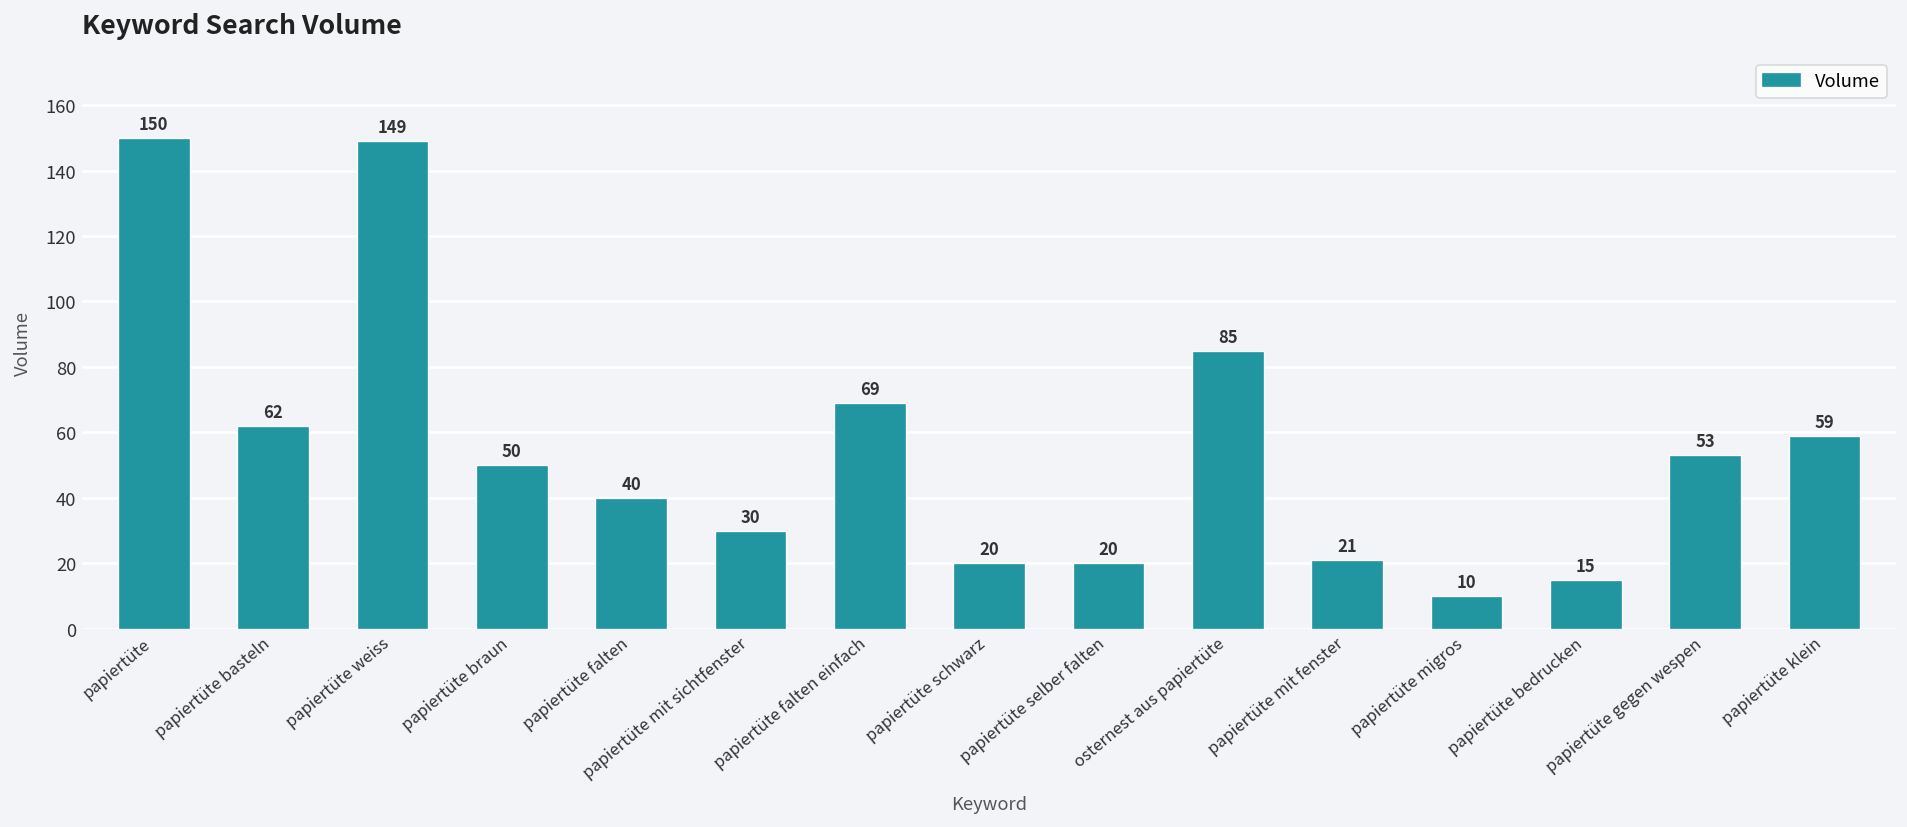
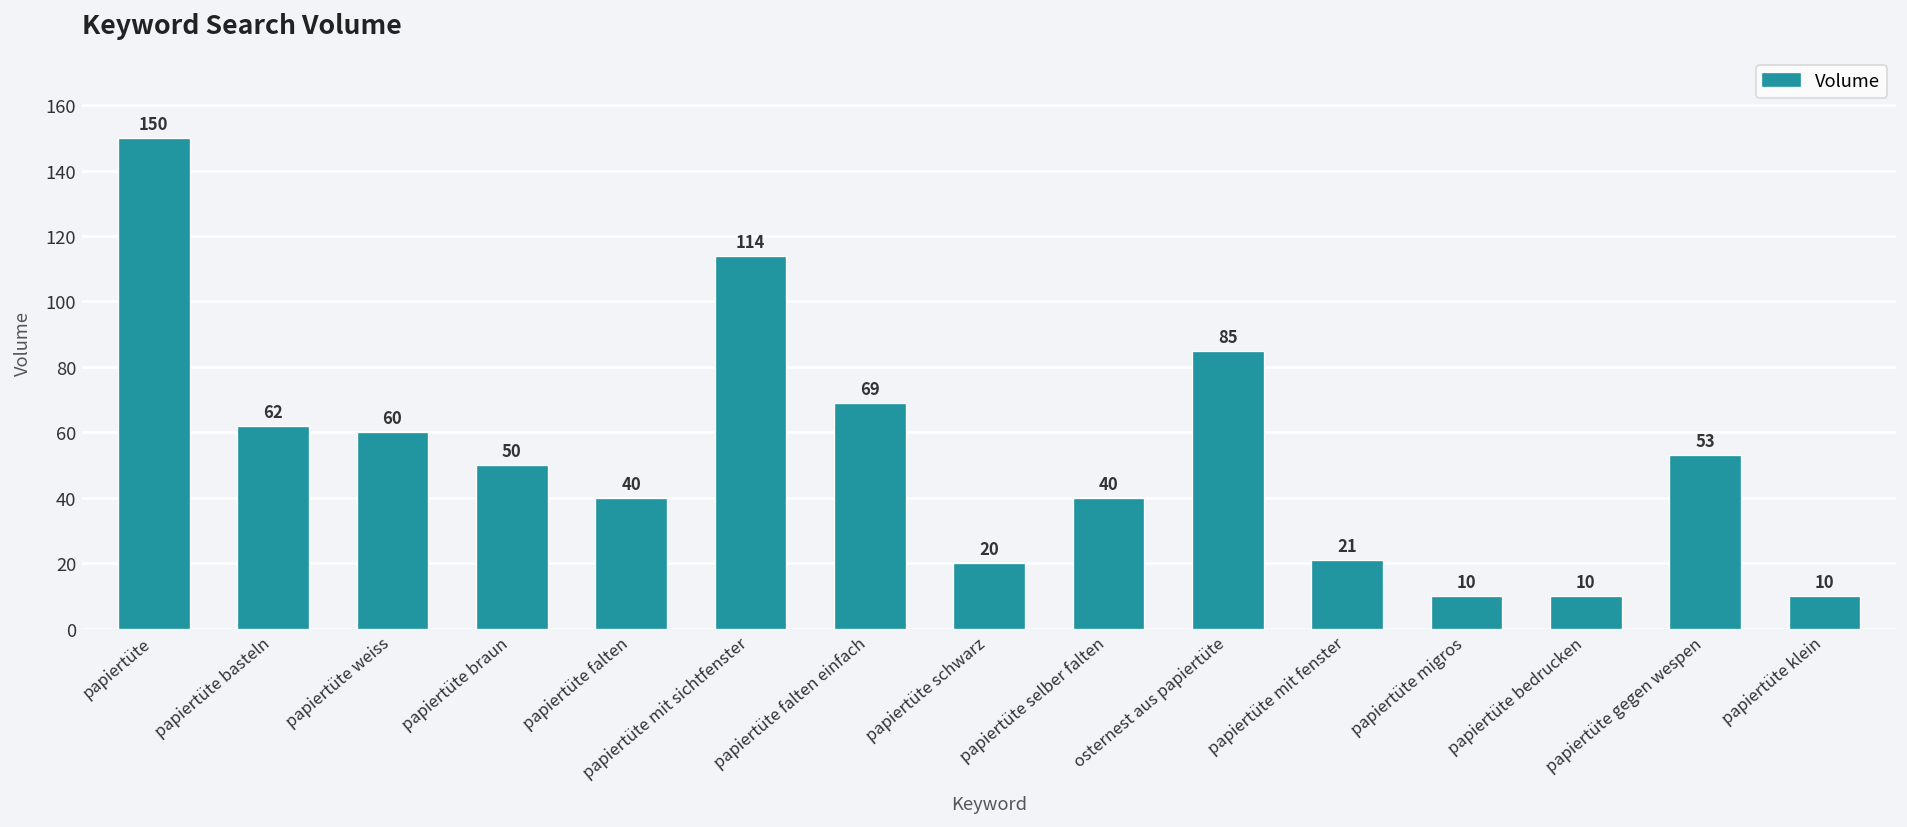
  {
    "papiertüte": 150,
    "papiertüte basteln": 62,
-   "papiertüte weiss": 149,
+   "papiertüte weiss": 60,
    "papiertüte braun": 50,
    "papiertüte falten": 40,
-   "papiertüte mit sichtfenster": 30,
+   "papiertüte mit sichtfenster": 114,
    "papiertüte falten einfach": 69,
    "papiertüte schwarz": 20,
-   "papiertüte selber falten": 20,
+   "papiertüte selber falten": 40,
    "osternest aus papiertüte": 85,
    "papiertüte mit fenster": 21,
    "papiertüte migros": 10,
-   "papiertüte bedrucken": 15,
+   "papiertüte bedrucken": 10,
    "papiertüte gegen wespen": 53,
-   "papiertüte klein": 59
+   "papiertüte klein": 10
  }
